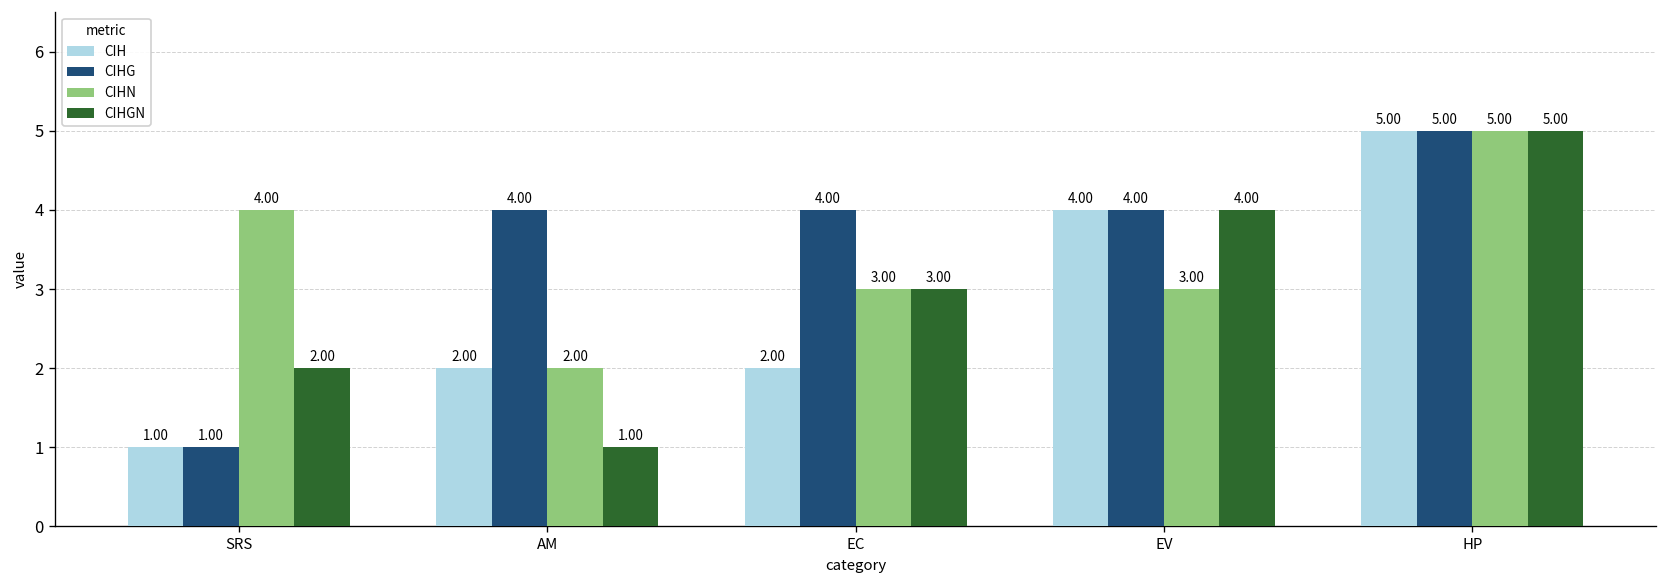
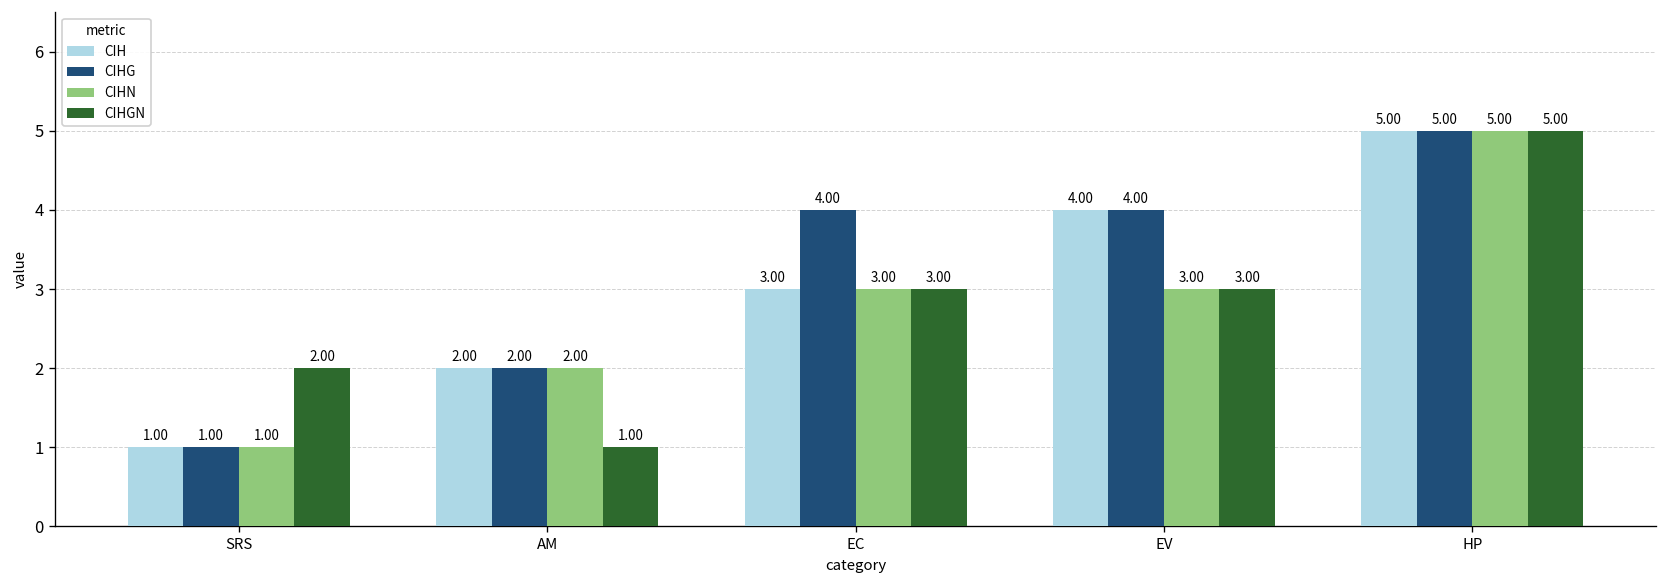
  {
    "CIH": {
      "SRS": 1.00,
      "AM": 2.00,
-     "EC": 2.00,
+     "EC": 3.00,
      "EV": 4.00,
      "HP": 5.00
    },
    "CIHG": {
      "SRS": 1.00,
-     "AM": 4.00,
+     "AM": 2.00,
      "EC": 4.00,
      "EV": 4.00,
      "HP": 5.00
    },
    "CIHN": {
-     "SRS": 4.00,
+     "SRS": 1.00,
      "AM": 2.00,
      "EC": 3.00,
      "EV": 3.00,
      "HP": 5.00
    },
    "CIHGN": {
      "SRS": 2.00,
      "AM": 1.00,
      "EC": 3.00,
-     "EV": 4.00,
+     "EV": 3.00,
      "HP": 5.00
    }
  }
